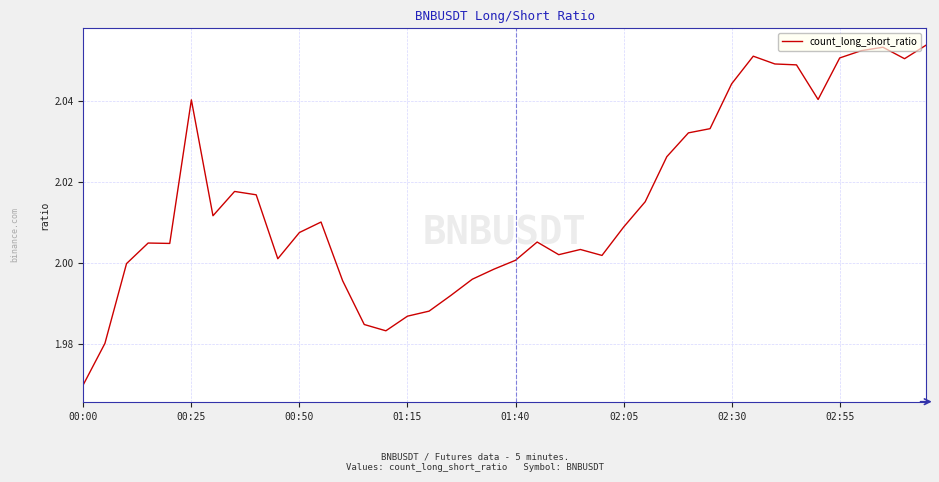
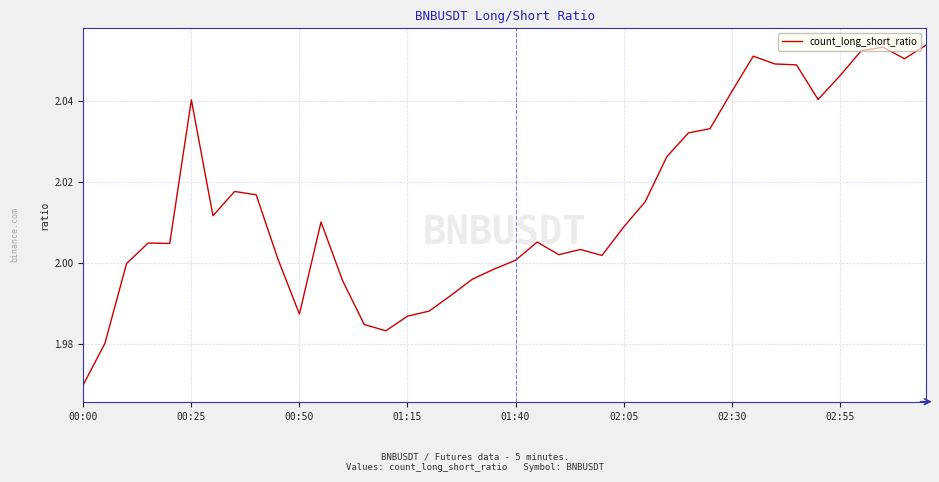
  {
    "00:00": 1.970,
    "00:25": 2.040,
-   "00:50": 2.008,
+   "00:50": 1.987,
    "01:15": 1.987,
    "01:40": 2.001,
    "02:05": 2.009,
-   "02:30": 2.044,
-   "02:55": 2.051
+   "02:30": 2.042,
+   "02:55": 2.046
  }
